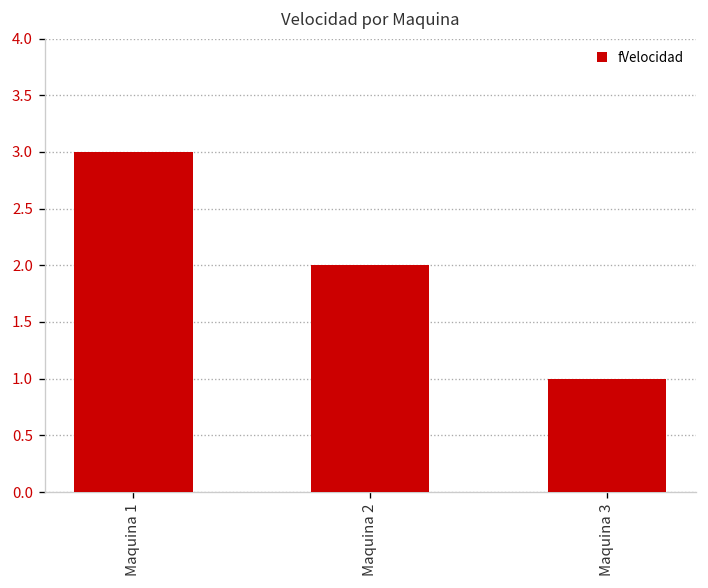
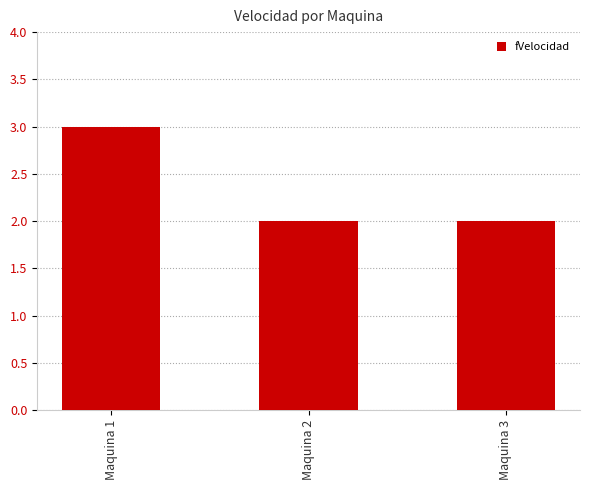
  {
    "Maquina 1": 3,
    "Maquina 2": 2,
-   "Maquina 3": 1
+   "Maquina 3": 2
  }
